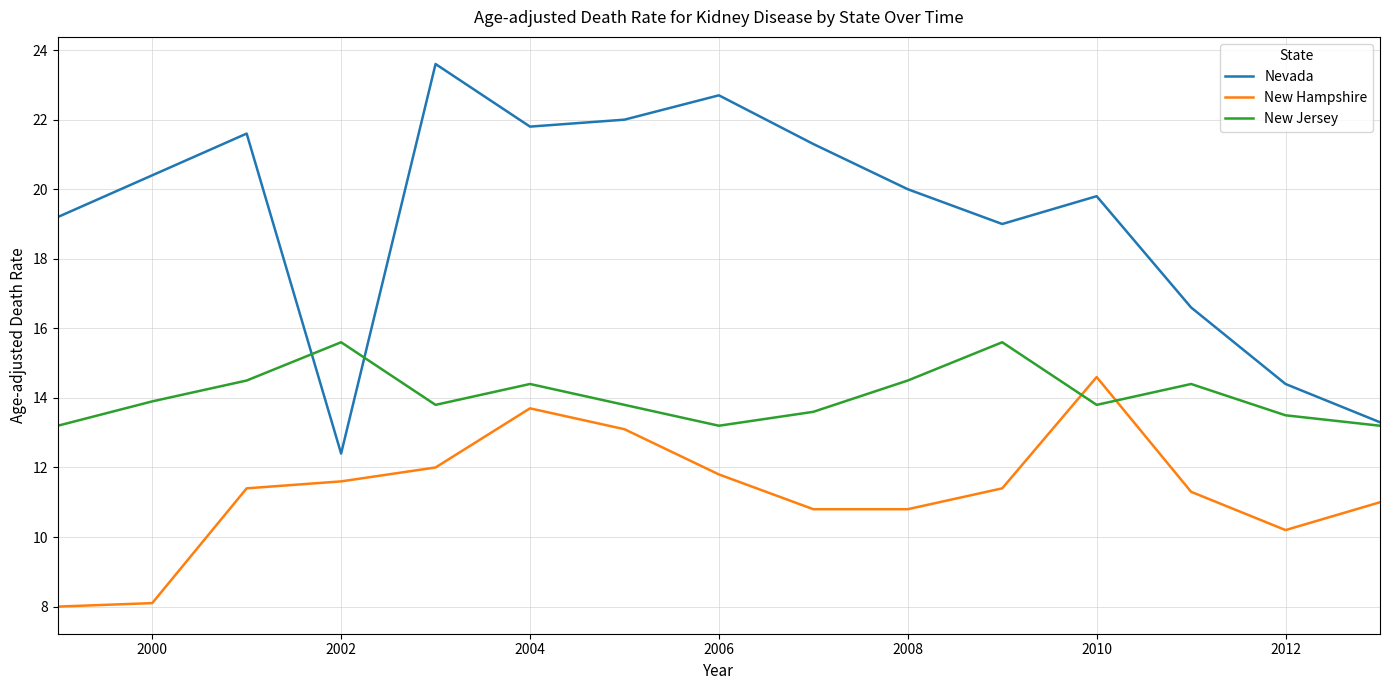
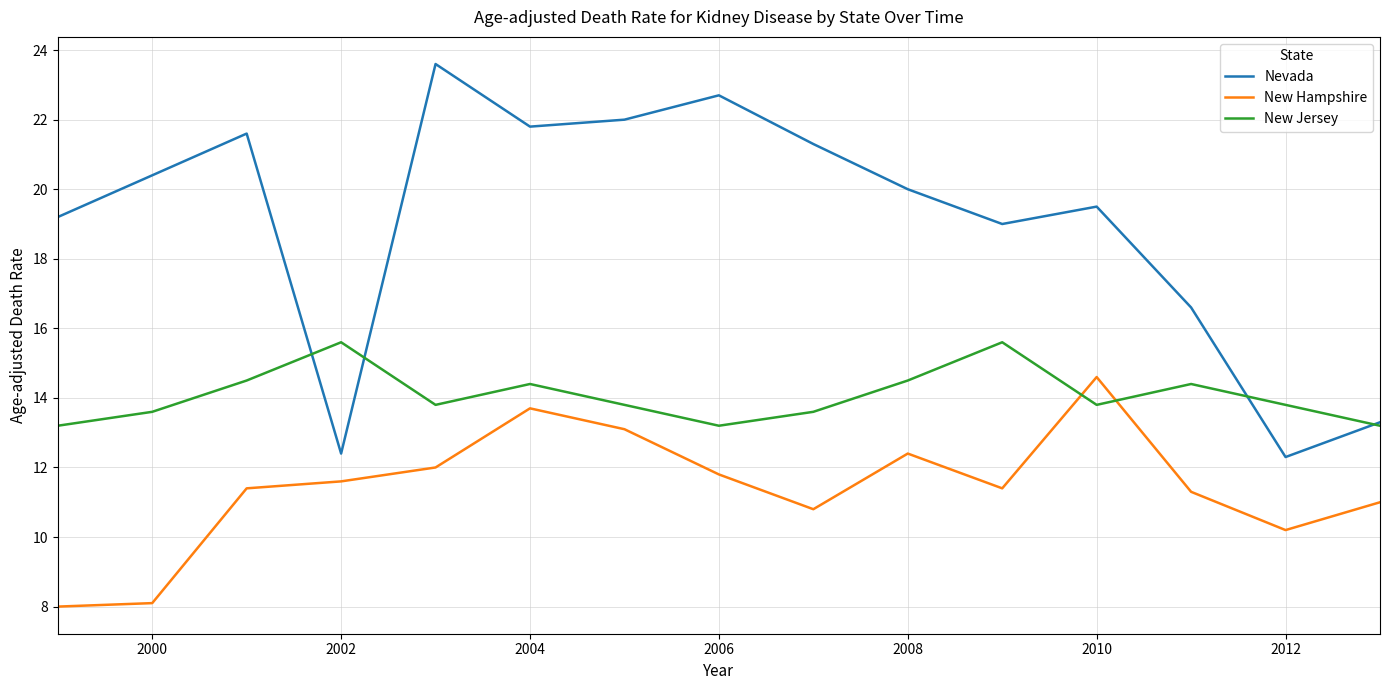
  {
    "Nevada": {
      "2000": 20.4,
      "2002": 12.4,
      "2004": 21.8,
      "2006": 22.7,
      "2008": 20.0,
-     "2010": 19.8,
-     "2012": 14.4
+     "2010": 19.5,
+     "2012": 12.3
    },
    "New Hampshire": {
      "2000": 8.1,
      "2002": 11.6,
      "2004": 13.7,
      "2006": 11.8,
-     "2008": 10.8,
+     "2008": 12.4,
      "2010": 14.6,
      "2012": 10.2
    },
    "New Jersey": {
-     "2000": 13.9,
+     "2000": 13.6,
      "2002": 15.6,
      "2004": 14.4,
      "2006": 13.2,
      "2008": 14.5,
      "2010": 13.8,
-     "2012": 13.5
+     "2012": 13.8
    }
  }
